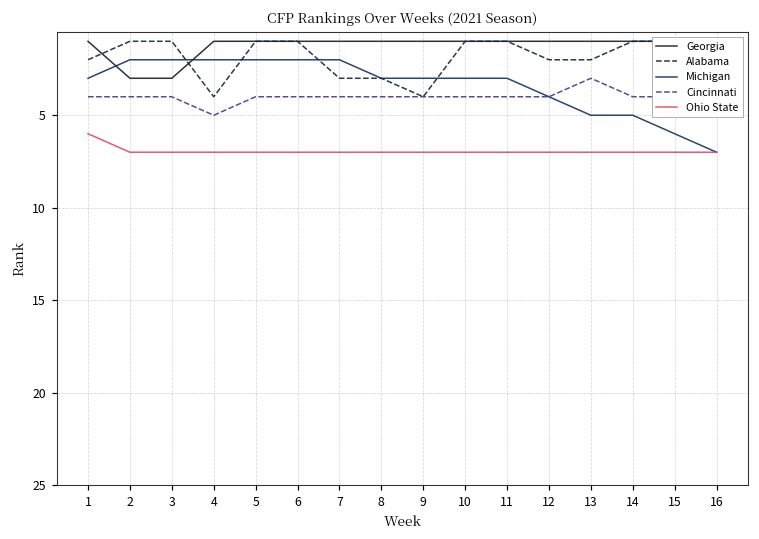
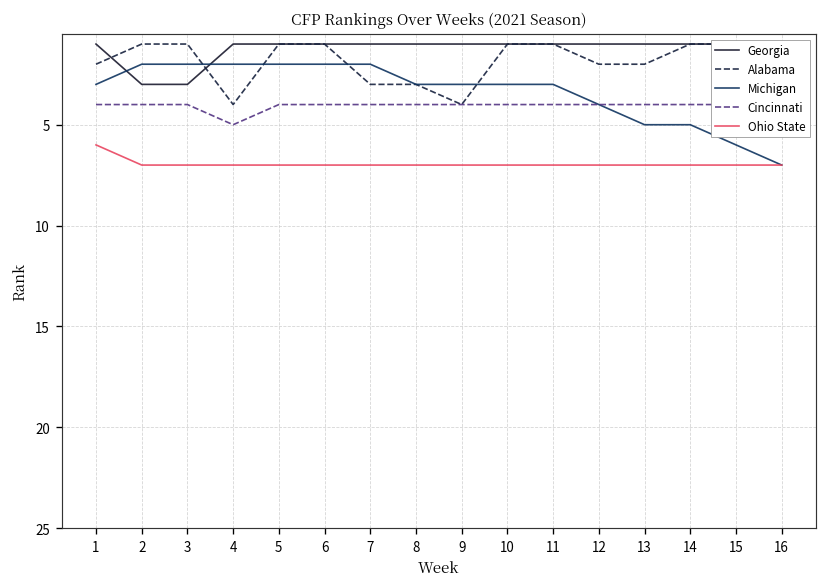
  {
    "Cincinnati": {
      "1": 4,
      "2": 4,
      "3": 4,
      "4": 5,
      "5": 4,
      "6": 4,
      "7": 4,
      "8": 4,
      "10": 4,
      "11": 4,
-     "13": 3,
+     "13": 4,
      "14": 4
    },
    "Ohio State": {
      "1": 6,
      "2": 7,
      "3": 7,
      "4": 7,
      "5": 7,
      "6": 7,
      "7": 7,
      "8": 7,
      "9": 7,
      "10": 7,
      "11": 7,
      "12": 7,
      "13": 7,
      "14": 7,
      "15": 7
    }
  }
